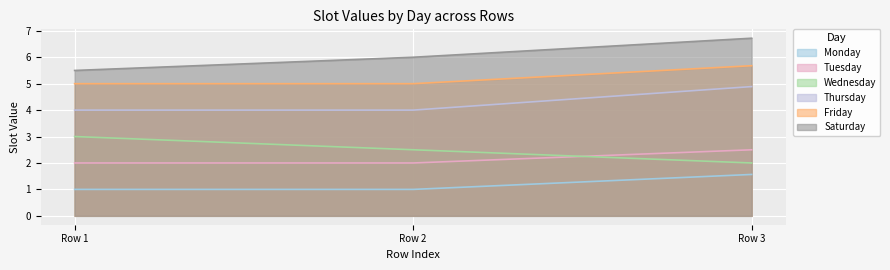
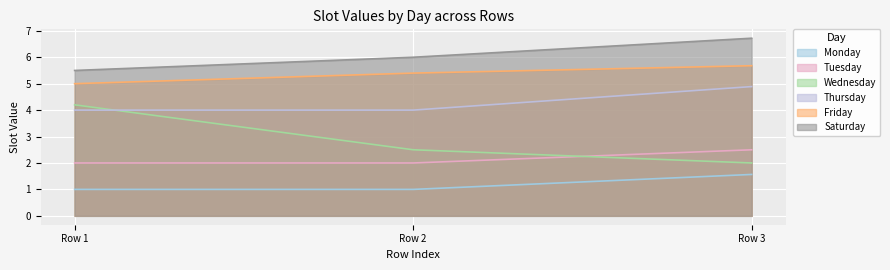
  {
    "Wednesday": {
-     "Row 1": 3.0,
+     "Row 1": 4.2,
      "Row 2": 2.5,
      "Row 3": 2.0
    },
    "Friday": {
      "Row 1": 5.0,
-     "Row 2": 5.0,
+     "Row 2": 5.4,
      "Row 3": 5.7
    },
    "Saturday": {
      "Row 1": 5.5,
      "Row 2": 6.0,
      "Row 3": 6.7
    }
  }
